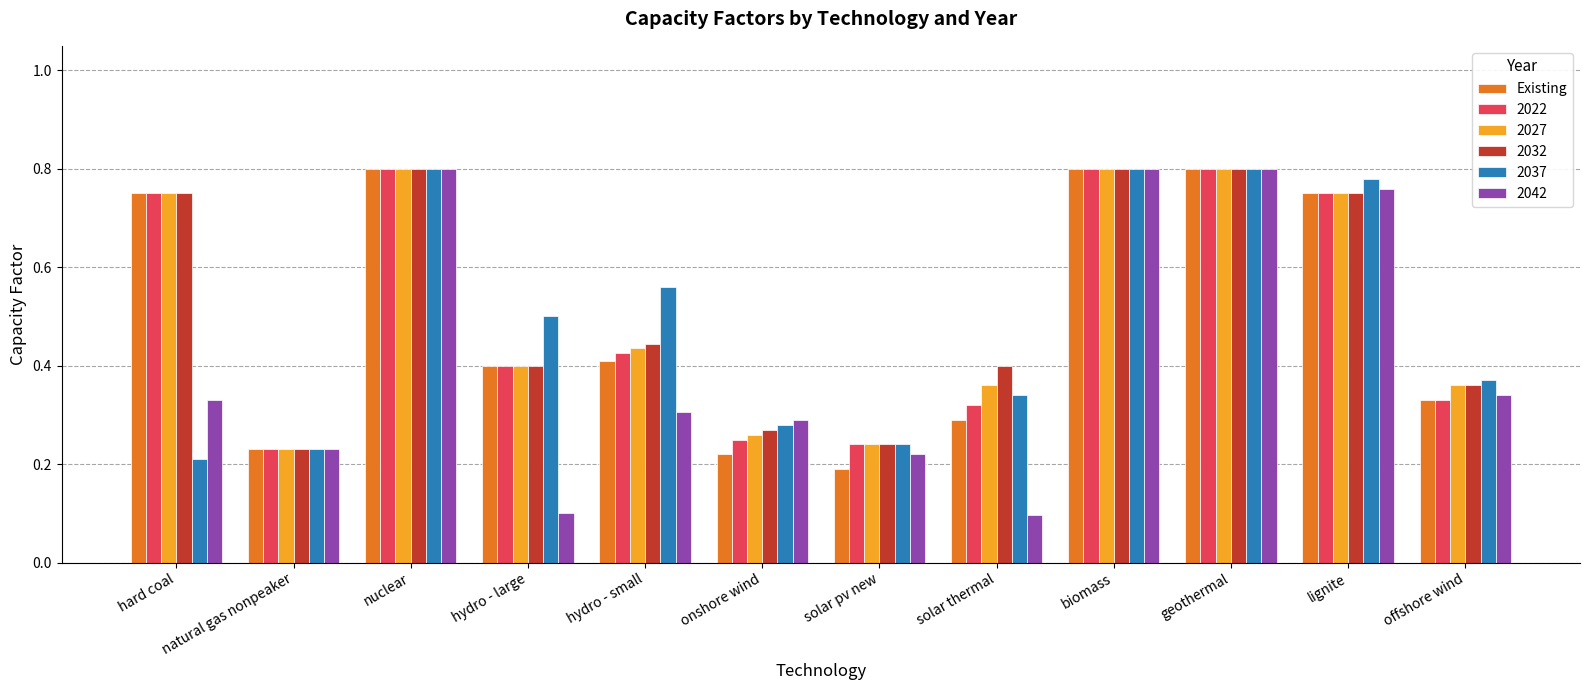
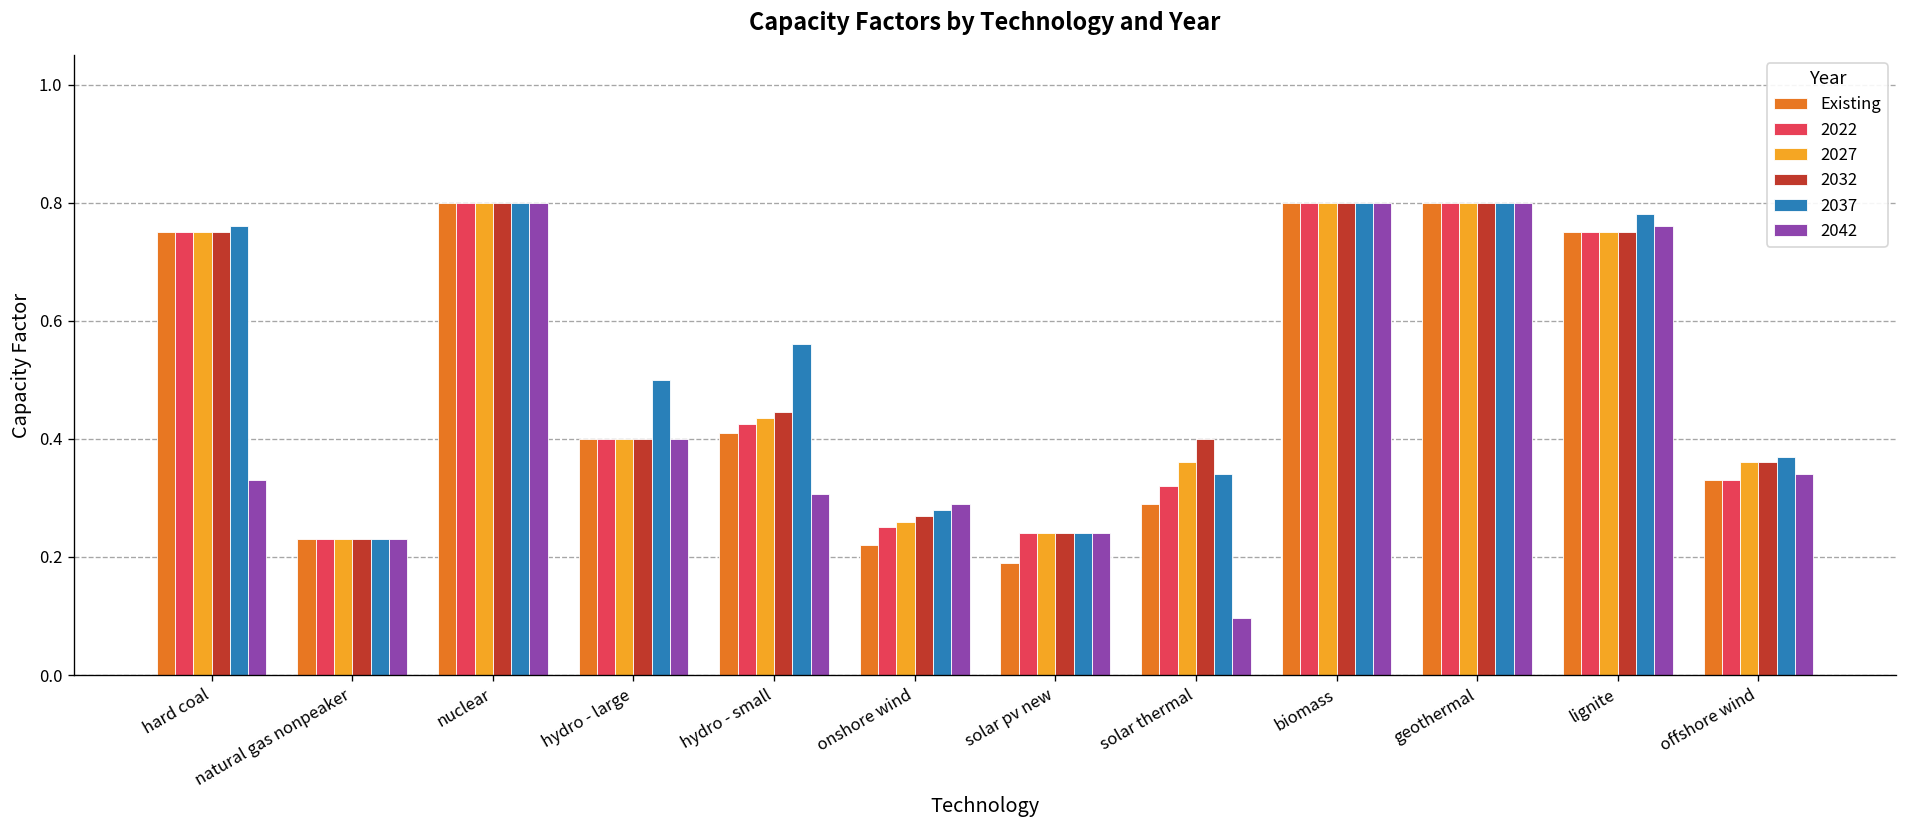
  {
    "2037": {
-     "hard coal": 0.21,
+     "hard coal": 0.76,
      "natural gas nonpeaker": 0.23,
      "nuclear": 0.80,
      "hydro - large": 0.50,
      "hydro - small": 0.56,
      "onshore wind": 0.28,
      "solar pv new": 0.24,
      "solar thermal": 0.34,
      "biomass": 0.80,
      "geothermal": 0.80,
      "lignite": 0.78,
      "offshore wind": 0.37
    },
    "2042": {
      "hard coal": 0.33,
      "natural gas nonpeaker": 0.23,
      "nuclear": 0.80,
-     "hydro - large": 0.1,
+     "hydro - large": 0.4,
      "hydro - small": 0.31,
      "onshore wind": 0.29,
-     "solar pv new": 0.22,
+     "solar pv new": 0.24,
      "solar thermal": 0.10,
      "biomass": 0.80,
      "geothermal": 0.80,
      "lignite": 0.76,
      "offshore wind": 0.34
    }
  }
